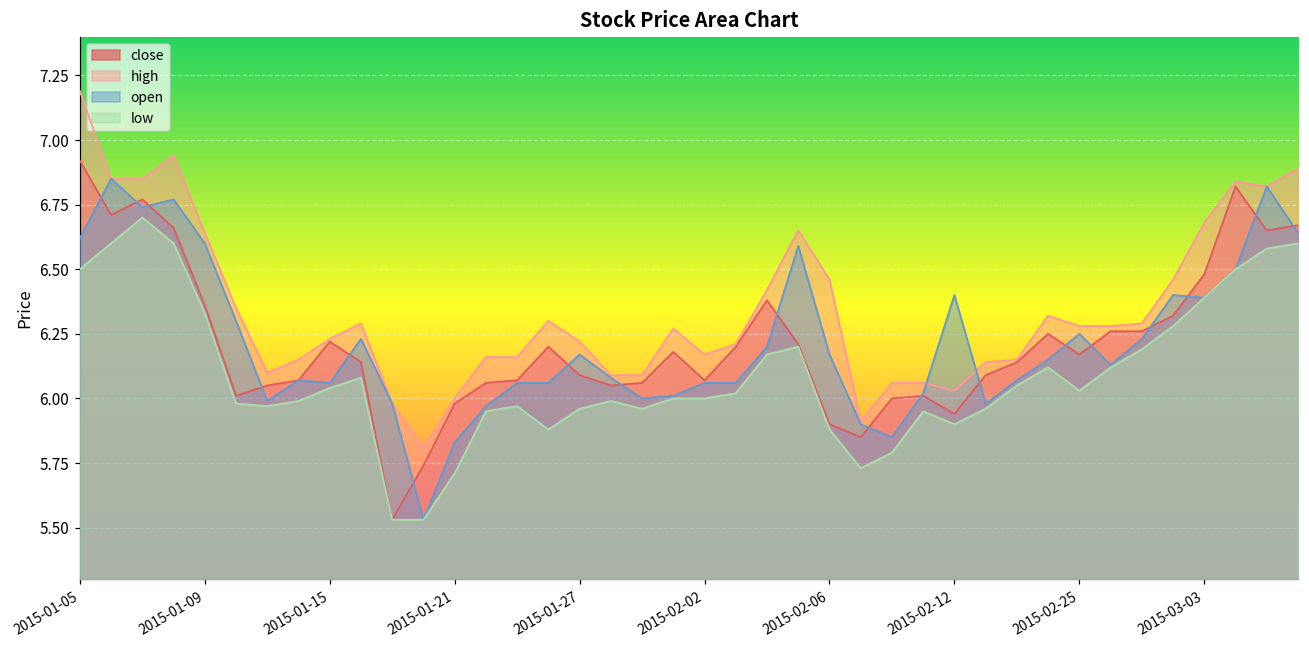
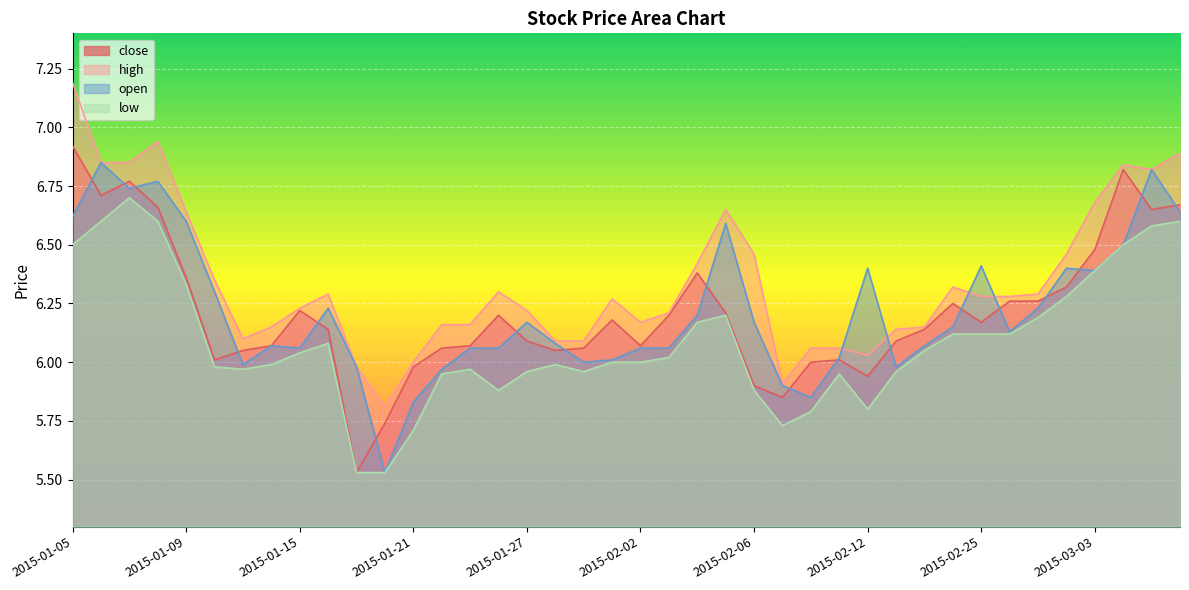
  {
    "close": {
      "2015-01-05": 6.92,
      "2015-01-09": 6.36,
      "2015-01-21": 5.98,
      "2015-01-27": 6.09,
      "2015-02-06": 5.90,
      "2015-02-12": 5.94,
      "2015-02-25": 6.17,
      "2015-03-03": 6.48
    },
    "high": {
      "2015-01-05": 7.19,
      "2015-01-09": 6.64,
      "2015-01-21": 6.00,
      "2015-01-27": 6.22,
      "2015-02-02": 6.17,
      "2015-02-06": 6.46,
      "2015-02-12": 6.03,
      "2015-02-25": 6.28,
      "2015-03-03": 6.68
    },
    "open": {
      "2015-01-05": 6.62,
      "2015-01-09": 6.60,
      "2015-01-15": 6.06,
      "2015-01-21": 5.83,
      "2015-01-27": 6.17,
      "2015-02-06": 6.17,
      "2015-02-12": 6.40,
-     "2015-02-25": 6.25
+     "2015-02-25": 6.41
    },
    "low": {
      "2015-01-05": 6.50,
      "2015-01-09": 6.33,
      "2015-01-15": 6.04,
      "2015-01-21": 5.71,
      "2015-01-27": 5.96,
      "2015-02-02": 6.00,
      "2015-02-06": 5.88,
-     "2015-02-12": 5.9,
-     "2015-02-25": 6.03
+     "2015-02-12": 5.8,
+     "2015-02-25": 6.12
    }
  }
